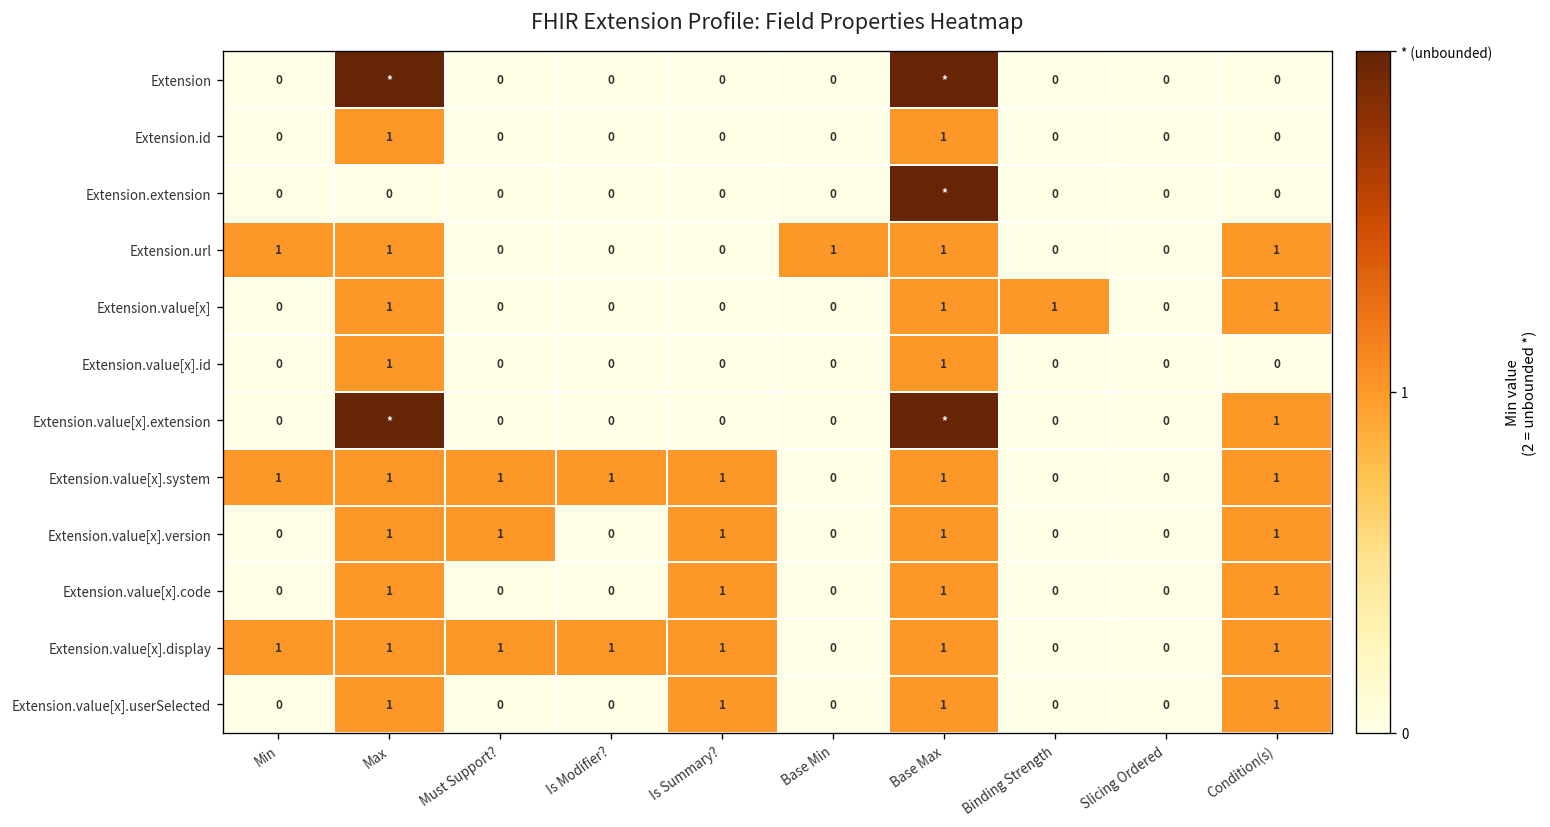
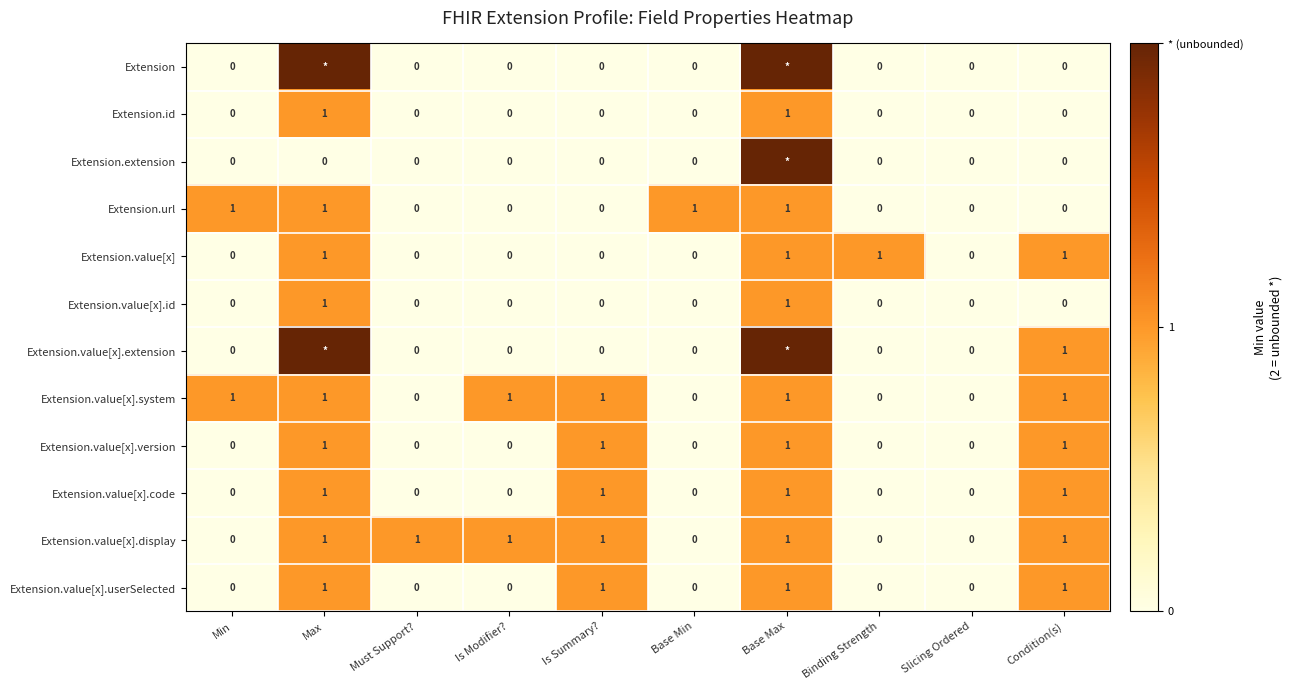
  {
    "Extension": {
      "Min": 0,
      "Must Support?": 0,
      "Is Modifier?": 0,
      "Is Summary?": 0,
      "Base Min": 0,
      "Binding Strength": 0,
      "Slicing Ordered": 0,
      "Condition(s)": 0
    },
    "Extension.id": {
      "Min": 0,
      "Max": 1,
      "Must Support?": 0,
      "Is Modifier?": 0,
      "Is Summary?": 0,
      "Base Min": 0,
      "Base Max": 1,
      "Binding Strength": 0,
      "Slicing Ordered": 0,
      "Condition(s)": 0
    },
    "Extension.extension": {
      "Min": 0,
      "Max": 0,
      "Must Support?": 0,
      "Is Modifier?": 0,
      "Is Summary?": 0,
      "Base Min": 0,
      "Binding Strength": 0,
      "Slicing Ordered": 0,
      "Condition(s)": 0
    },
    "Extension.url": {
      "Min": 1,
      "Max": 1,
      "Must Support?": 0,
      "Is Modifier?": 0,
      "Is Summary?": 0,
      "Base Min": 1,
      "Base Max": 1,
      "Binding Strength": 0,
      "Slicing Ordered": 0,
-     "Condition(s)": 1
+     "Condition(s)": 0
    },
    "Extension.value[x]": {
      "Min": 0,
      "Max": 1,
      "Must Support?": 0,
      "Is Modifier?": 0,
      "Is Summary?": 0,
      "Base Min": 0,
      "Base Max": 1,
      "Binding Strength": 1,
      "Slicing Ordered": 0,
      "Condition(s)": 1
    },
    "Extension.value[x].id": {
      "Min": 0,
      "Max": 1,
      "Must Support?": 0,
      "Is Modifier?": 0,
      "Is Summary?": 0,
      "Base Min": 0,
      "Base Max": 1,
      "Binding Strength": 0,
      "Slicing Ordered": 0,
      "Condition(s)": 0
    },
    "Extension.value[x].extension": {
      "Min": 0,
      "Must Support?": 0,
      "Is Modifier?": 0,
      "Is Summary?": 0,
      "Base Min": 0,
      "Binding Strength": 0,
      "Slicing Ordered": 0,
      "Condition(s)": 1
    },
    "Extension.value[x].system": {
      "Min": 1,
      "Max": 1,
-     "Must Support?": 1,
+     "Must Support?": 0,
      "Is Modifier?": 1,
      "Is Summary?": 1,
      "Base Min": 0,
      "Base Max": 1,
      "Binding Strength": 0,
      "Slicing Ordered": 0,
      "Condition(s)": 1
    },
    "Extension.value[x].version": {
      "Min": 0,
      "Max": 1,
-     "Must Support?": 1,
+     "Must Support?": 0,
      "Is Modifier?": 0,
      "Is Summary?": 1,
      "Base Min": 0,
      "Base Max": 1,
      "Binding Strength": 0,
      "Slicing Ordered": 0,
      "Condition(s)": 1
    },
    "Extension.value[x].code": {
      "Min": 0,
      "Max": 1,
      "Must Support?": 0,
      "Is Modifier?": 0,
      "Is Summary?": 1,
      "Base Min": 0,
      "Base Max": 1,
      "Binding Strength": 0,
      "Slicing Ordered": 0,
      "Condition(s)": 1
    },
    "Extension.value[x].display": {
-     "Min": 1,
+     "Min": 0,
      "Max": 1,
      "Must Support?": 1,
      "Is Modifier?": 1,
      "Is Summary?": 1,
      "Base Min": 0,
      "Base Max": 1,
      "Binding Strength": 0,
      "Slicing Ordered": 0,
      "Condition(s)": 1
    },
    "Extension.value[x].userSelected": {
      "Min": 0,
      "Max": 1,
      "Must Support?": 0,
      "Is Modifier?": 0,
      "Is Summary?": 1,
      "Base Min": 0,
      "Base Max": 1,
      "Binding Strength": 0,
      "Slicing Ordered": 0,
      "Condition(s)": 1
    }
  }
